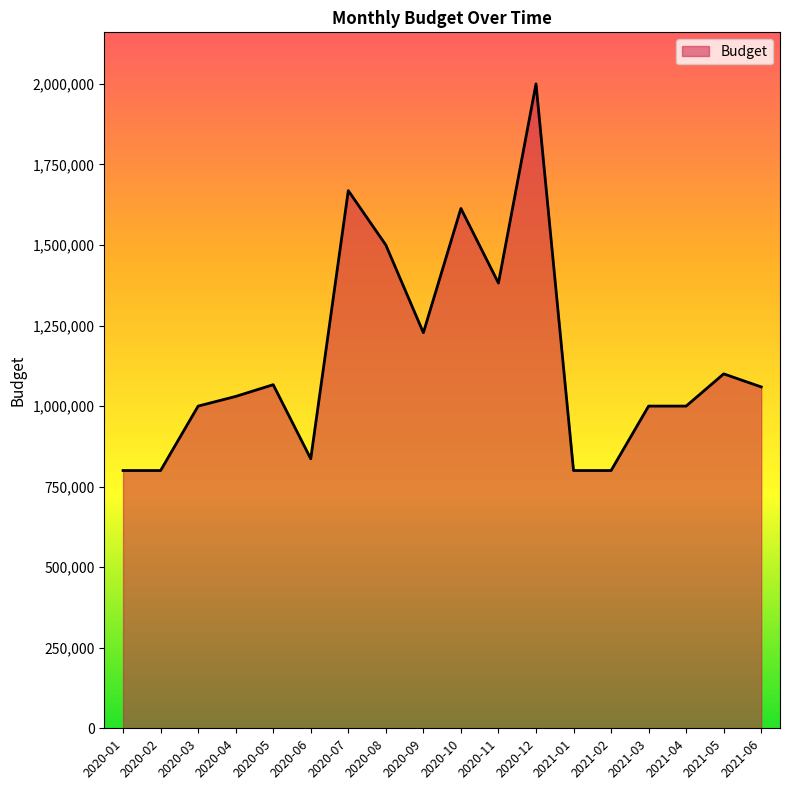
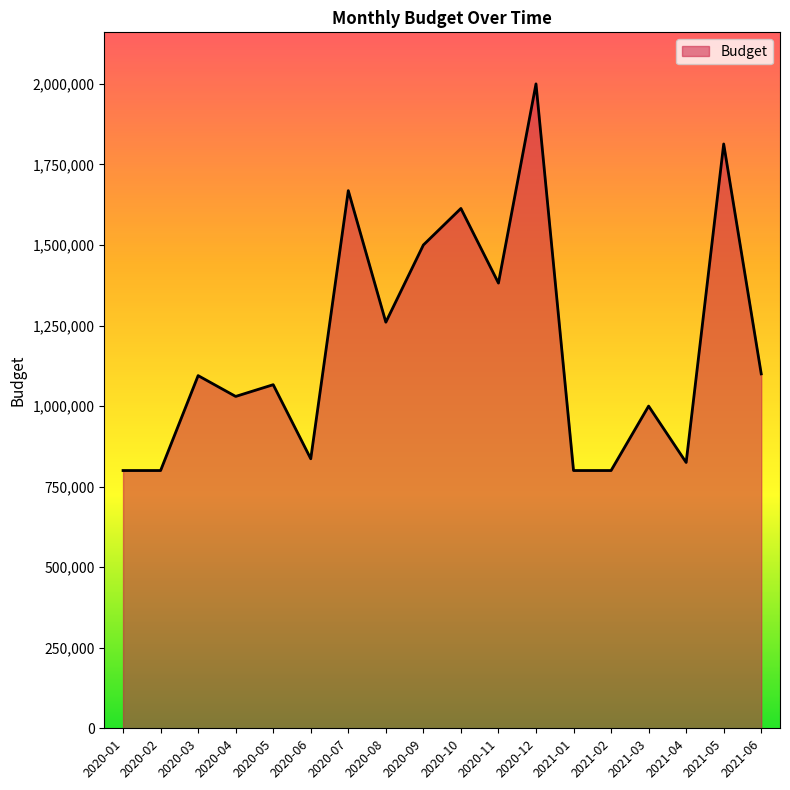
  {
    "2020-01": "800,000",
    "2020-02": "800,000",
-   "2020-03": "1,000,000",
+   "2020-03": "1,090,000",
    "2020-04": "1,030,000",
    "2020-05": "1,070,000",
    "2020-06": "840,000",
    "2020-07": "1,670,000",
-   "2020-08": "1,500,000",
-   "2020-09": "1,230,000",
+   "2020-08": "1,260,000",
+   "2020-09": "1,500,000",
    "2020-10": "1,610,000",
    "2020-11": "1,380,000",
    "2020-12": "2,000,000",
    "2021-01": "800,000",
    "2021-02": "800,000",
    "2021-03": "1,000,000",
-   "2021-04": "1,000,000",
-   "2021-05": "1,100,000",
-   "2021-06": "1,060,000"
+   "2021-04": "830,000",
+   "2021-05": "1,810,000",
+   "2021-06": "1,100,000"
  }
